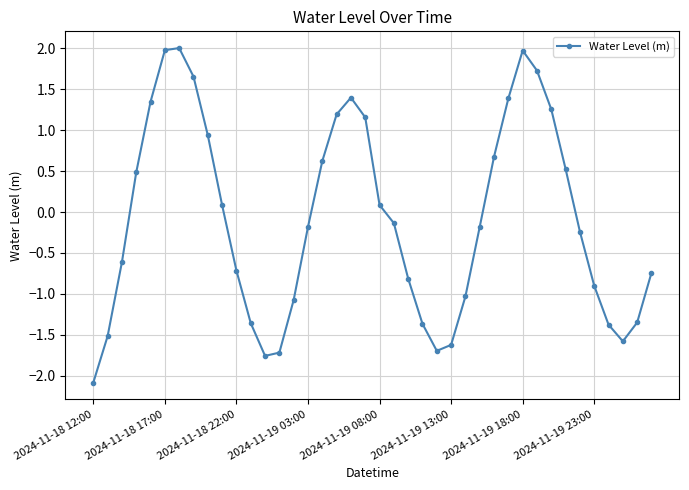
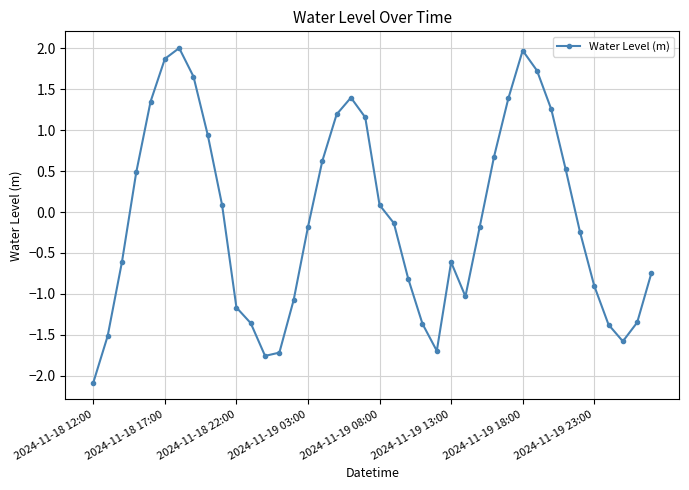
  {
    "2024-11-18 12:00": -2.1,
-   "2024-11-18 17:00": 2.0,
-   "2024-11-18 22:00": -0.7,
+   "2024-11-18 17:00": 1.9,
+   "2024-11-18 22:00": -1.2,
    "2024-11-19 03:00": -0.2,
    "2024-11-19 08:00": 0.1,
-   "2024-11-19 13:00": -1.6,
+   "2024-11-19 13:00": -0.6,
    "2024-11-19 18:00": 2.0,
    "2024-11-19 23:00": -0.9
  }
